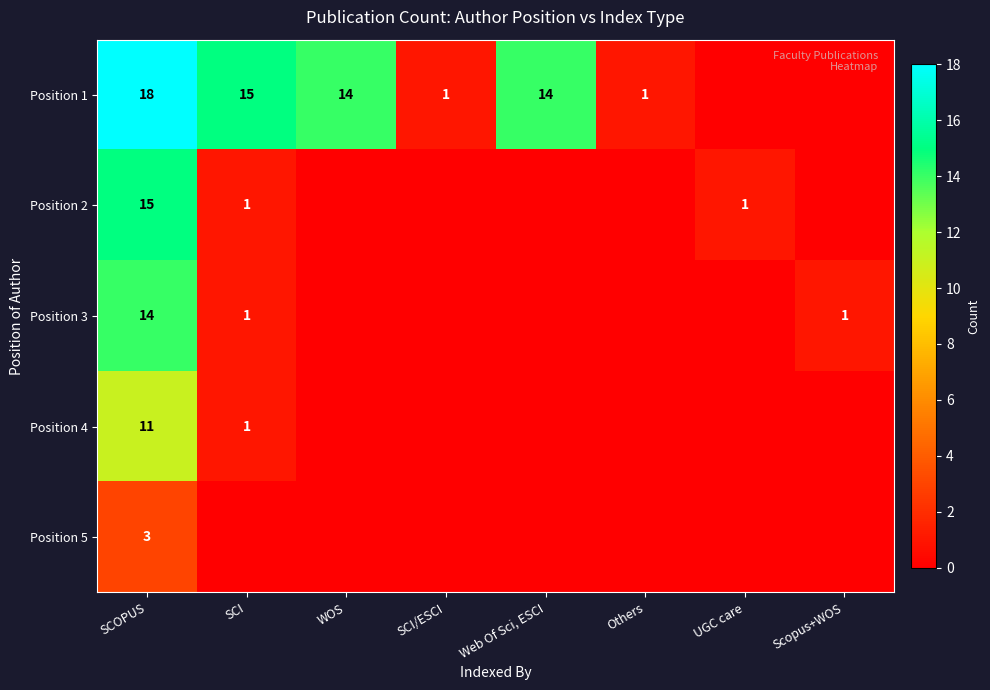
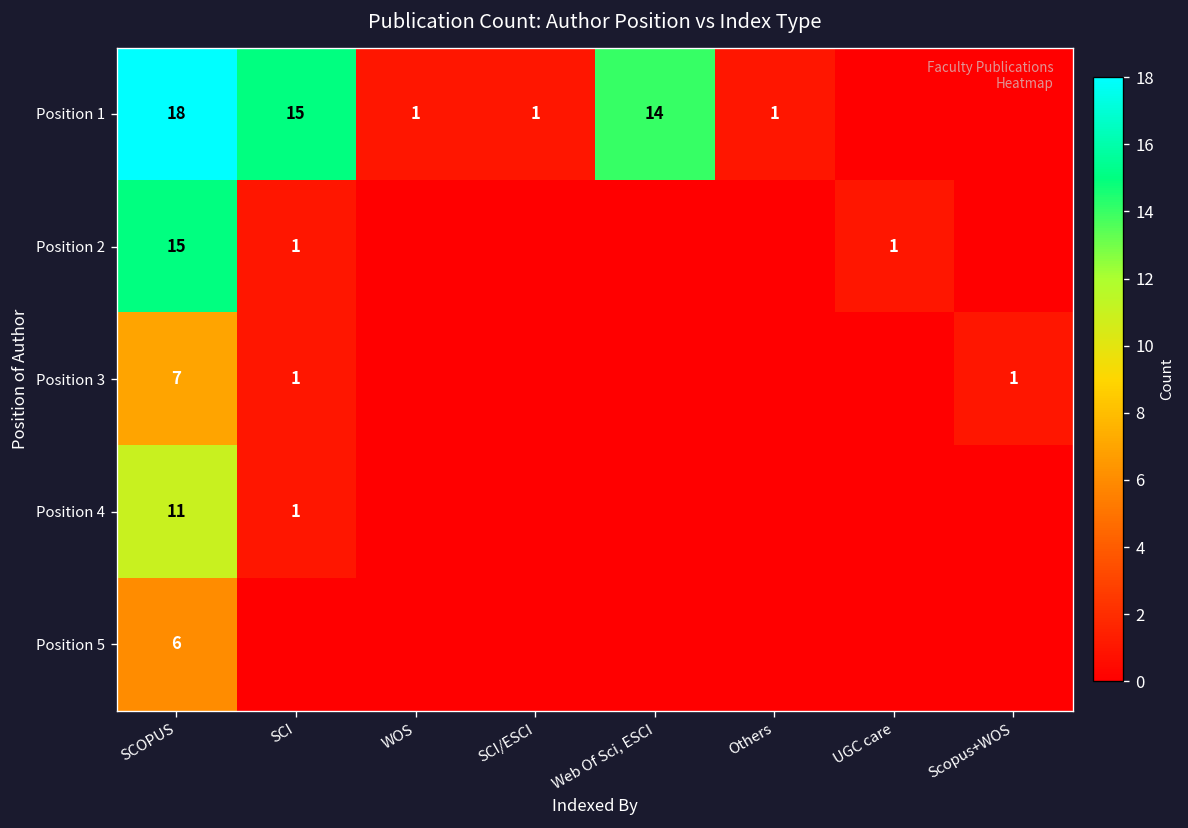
  {
    "Position 1": {
      "SCOPUS": 18,
      "SCI": 15,
-     "WOS": 14,
+     "WOS": 1,
      "SCI/ESCI": 1,
      "Web Of Sci, ESCI": 14,
      "Others": 1
    },
    "Position 2": {
      "SCOPUS": 15,
      "SCI": 1,
      "UGC care": 1
    },
    "Position 3": {
-     "SCOPUS": 14,
+     "SCOPUS": 7,
      "SCI": 1,
      "Scopus+WOS": 1
    },
    "Position 4": {
      "SCOPUS": 11,
      "SCI": 1
    },
    "Position 5": {
-     "SCOPUS": 3
+     "SCOPUS": 6
    }
  }
